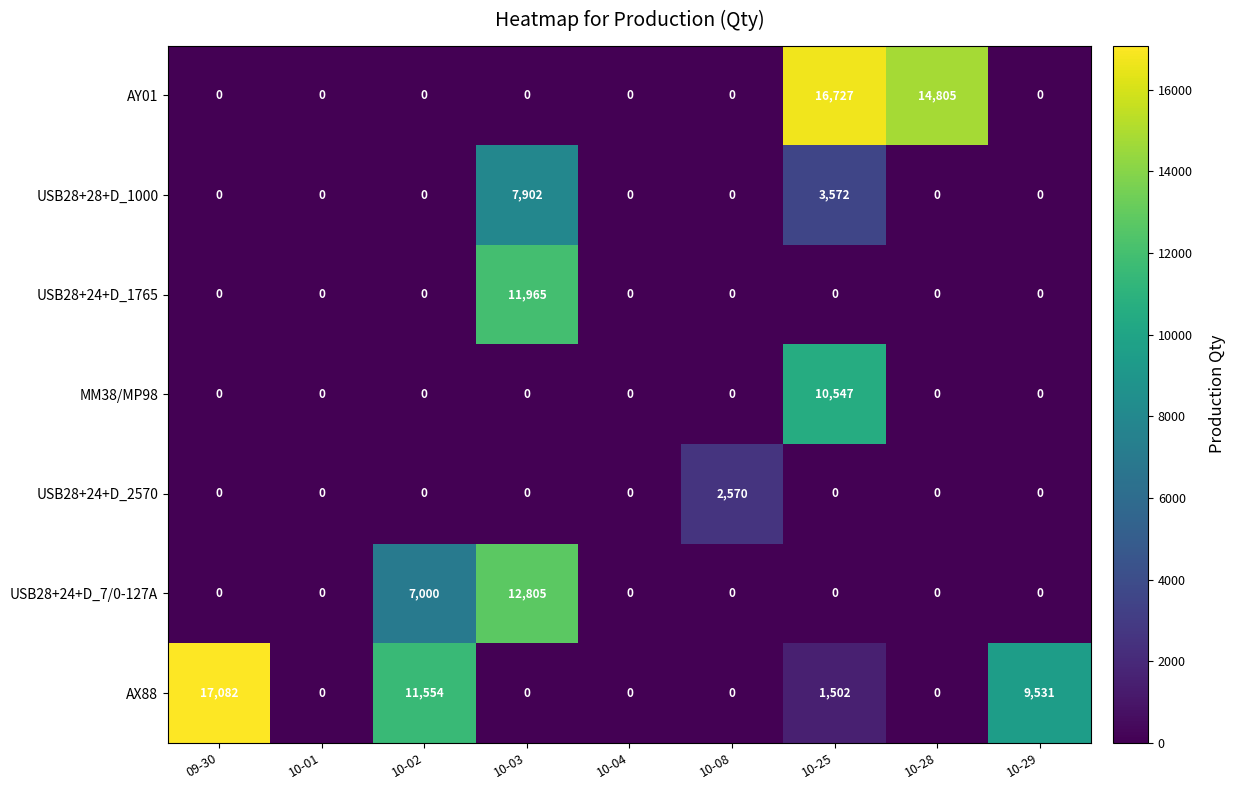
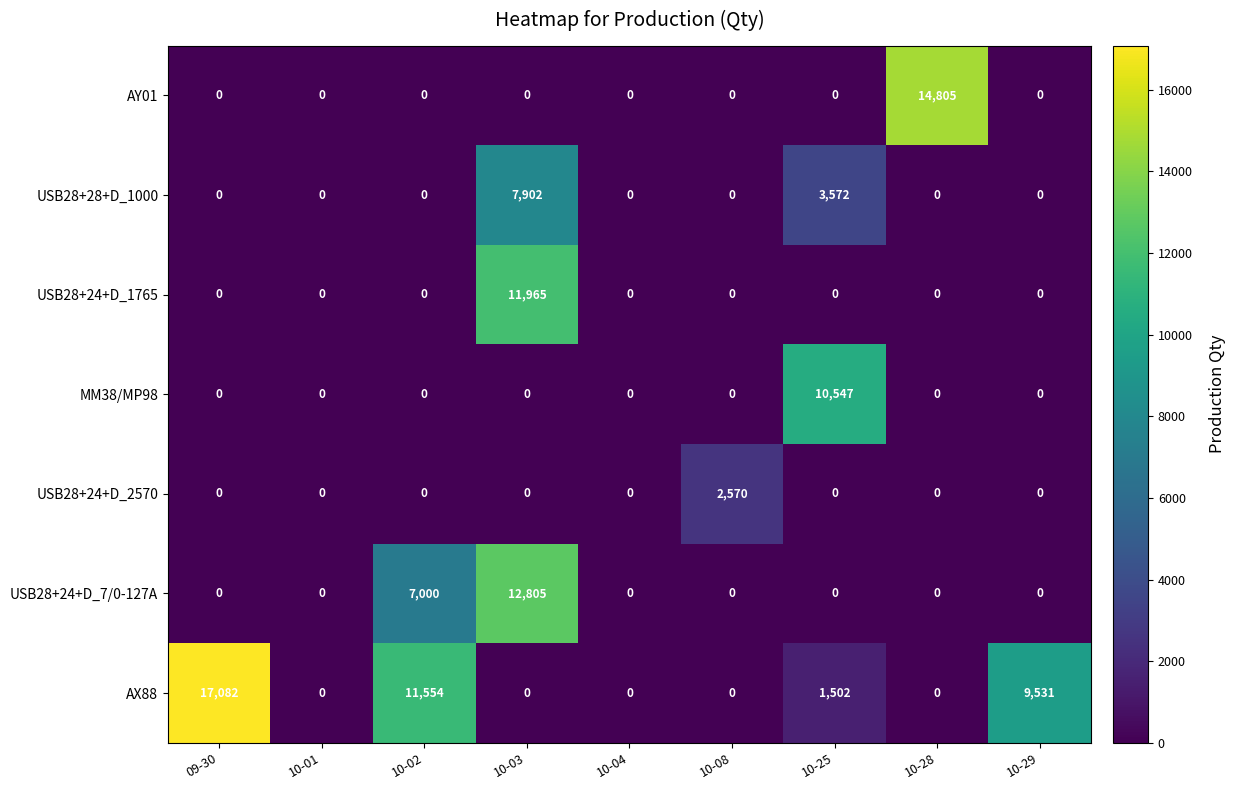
  {
    "AY01": {
      "09-30": "0",
      "10-01": "0",
      "10-02": "0",
      "10-03": "0",
      "10-04": "0",
      "10-08": "0",
-     "10-25": "16,727",
+     "10-25": "0",
      "10-28": "14,805",
      "10-29": "0"
    },
    "USB28+28+D_1000": {
      "09-30": "0",
      "10-01": "0",
      "10-02": "0",
      "10-03": "7,902",
      "10-04": "0",
      "10-08": "0",
      "10-25": "3,572",
      "10-28": "0",
      "10-29": "0"
    },
    "USB28+24+D_1765": {
      "09-30": "0",
      "10-01": "0",
      "10-02": "0",
      "10-03": "11,965",
      "10-04": "0",
      "10-08": "0",
      "10-25": "0",
      "10-28": "0",
      "10-29": "0"
    },
    "MM38/MP98": {
      "09-30": "0",
      "10-01": "0",
      "10-02": "0",
      "10-03": "0",
      "10-04": "0",
      "10-08": "0",
      "10-25": "10,547",
      "10-28": "0",
      "10-29": "0"
    },
    "USB28+24+D_2570": {
      "09-30": "0",
      "10-01": "0",
      "10-02": "0",
      "10-03": "0",
      "10-04": "0",
      "10-08": "2,570",
      "10-25": "0",
      "10-28": "0",
      "10-29": "0"
    },
    "USB28+24+D_7/0-127A": {
      "09-30": "0",
      "10-01": "0",
      "10-02": "7,000",
      "10-03": "12,805",
      "10-04": "0",
      "10-08": "0",
      "10-25": "0",
      "10-28": "0",
      "10-29": "0"
    },
    "AX88": {
      "09-30": "17,082",
      "10-01": "0",
      "10-02": "11,554",
      "10-03": "0",
      "10-04": "0",
      "10-08": "0",
      "10-25": "1,502",
      "10-28": "0",
      "10-29": "9,531"
    }
  }
